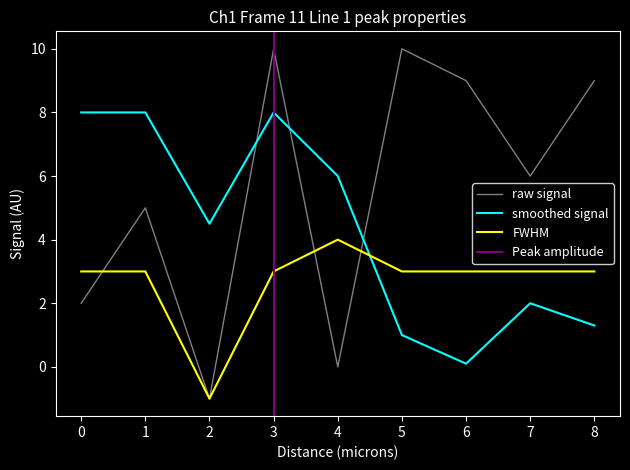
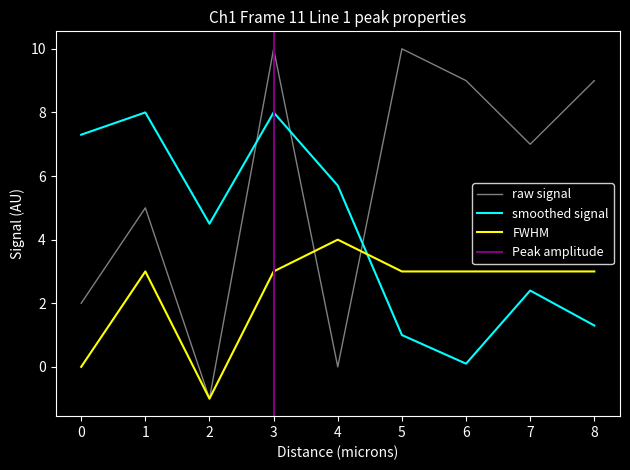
  {
    "raw signal": {
      "0": 2,
      "1": 5,
      "3": 10,
      "4": 0,
      "5": 10,
      "6": 9,
-     "7": 6,
+     "7": 7,
      "8": 9
    },
    "smoothed signal": {
-     "0": 8.0,
+     "0": 7.3,
      "1": 8.0,
      "2": 4.5,
      "3": 8.0,
-     "4": 6.0,
+     "4": 5.7,
      "5": 1.0,
      "6": 0.1,
-     "7": 2.0,
+     "7": 2.4,
      "8": 1.3
    },
    "FWHM": {
-     "0": 3,
+     "0": 0,
      "1": 3,
      "3": 3,
      "4": 4,
      "5": 3,
      "6": 3,
      "7": 3,
      "8": 3
    }
  }
